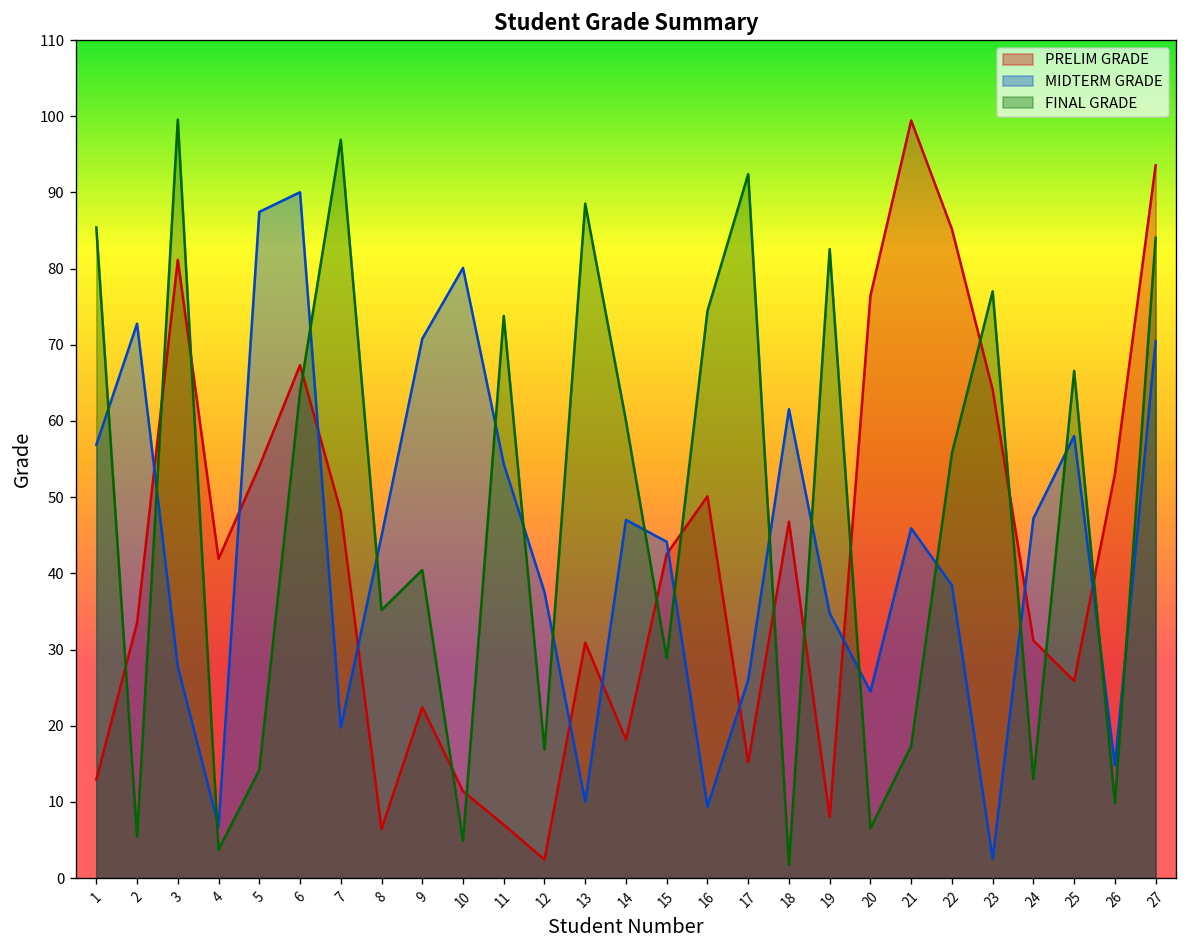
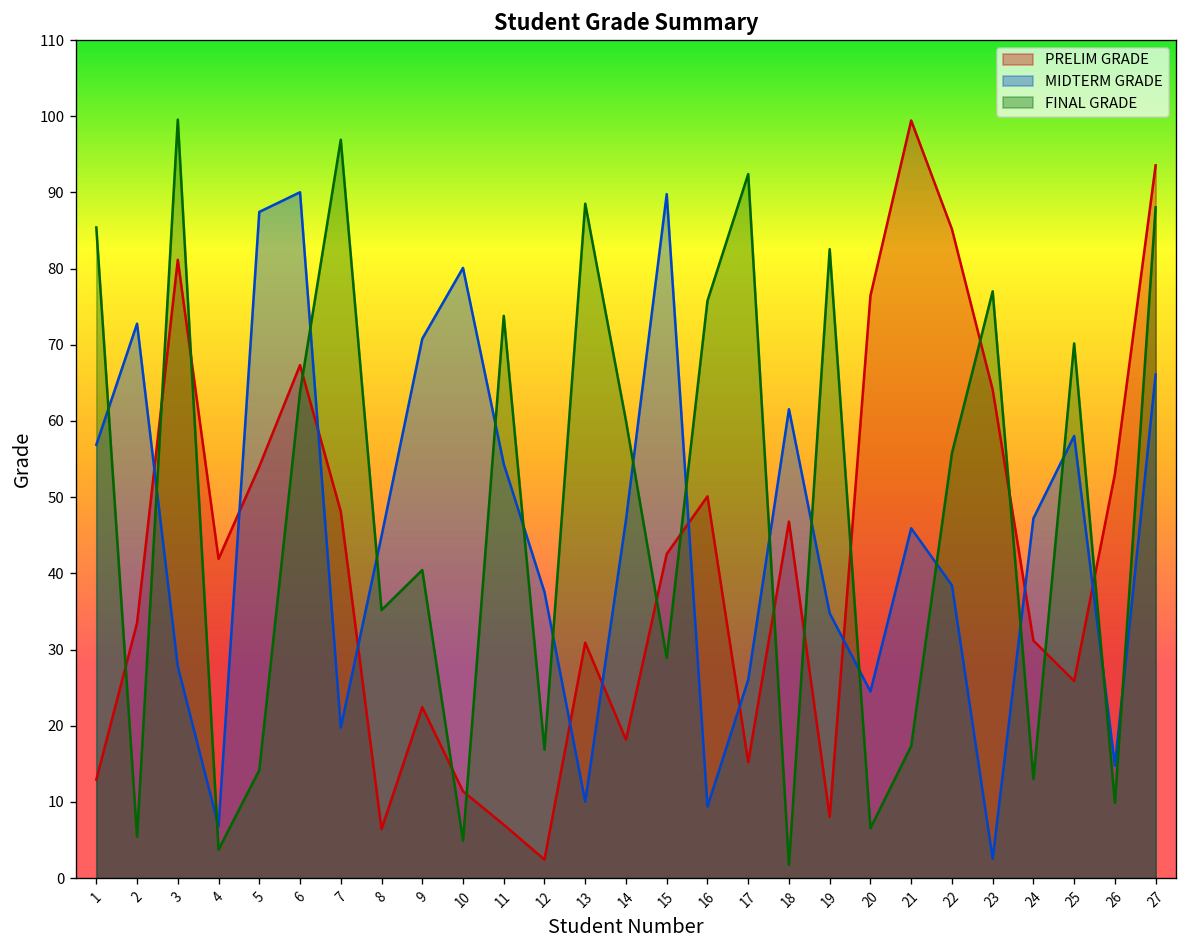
  {
    "PRELIM GRADE": {
      "1": 13,
      "2": 34,
      "3": 81,
      "4": 42,
      "5": 54,
      "6": 67,
      "7": 48,
      "8": 6,
      "9": 22,
      "10": 11,
      "11": 7,
      "12": 2,
      "13": 31,
      "14": 18,
      "15": 43,
      "16": 50,
      "17": 15,
      "18": 47,
      "19": 8,
      "20": 76,
      "21": 99,
      "22": 85,
      "23": 64,
      "24": 31,
      "25": 26,
      "26": 53,
      "27": 94
    },
    "MIDTERM GRADE": {
      "1": 57,
      "2": 73,
      "3": 28,
      "4": 7,
      "5": 87,
      "6": 90,
      "7": 20,
      "8": 45,
      "9": 71,
      "10": 80,
      "11": 54,
      "12": 38,
      "13": 10,
      "14": 47,
-     "15": 44,
+     "15": 90,
      "16": 9,
      "17": 26,
      "18": 62,
      "19": 35,
      "20": 25,
      "21": 46,
      "22": 38,
      "23": 3,
      "24": 47,
      "25": 58,
      "26": 15,
-     "27": 70
+     "27": 66
    },
    "FINAL GRADE": {
      "1": 85,
      "2": 5,
      "3": 100,
      "4": 4,
      "5": 14,
      "6": 64,
      "7": 97,
      "8": 35,
      "9": 40,
      "10": 5,
      "11": 74,
      "12": 17,
      "13": 89,
      "14": 60,
      "15": 29,
-     "16": 74,
+     "16": 76,
      "17": 92,
      "18": 2,
      "19": 83,
      "20": 7,
      "21": 17,
      "22": 56,
      "23": 77,
      "24": 13,
-     "25": 67,
+     "25": 70,
      "26": 10,
-     "27": 84
+     "27": 88
    }
  }
